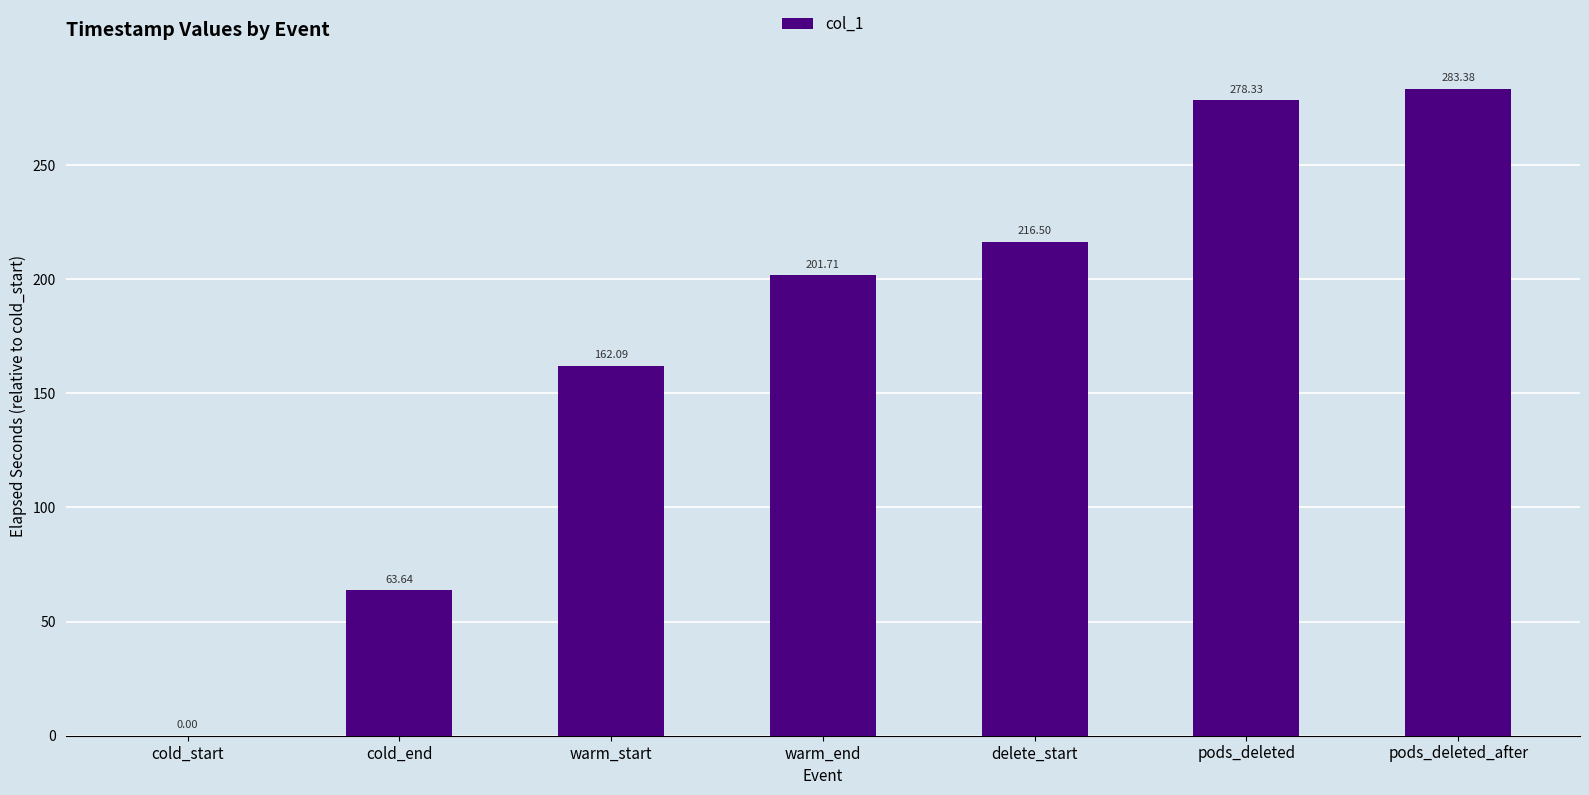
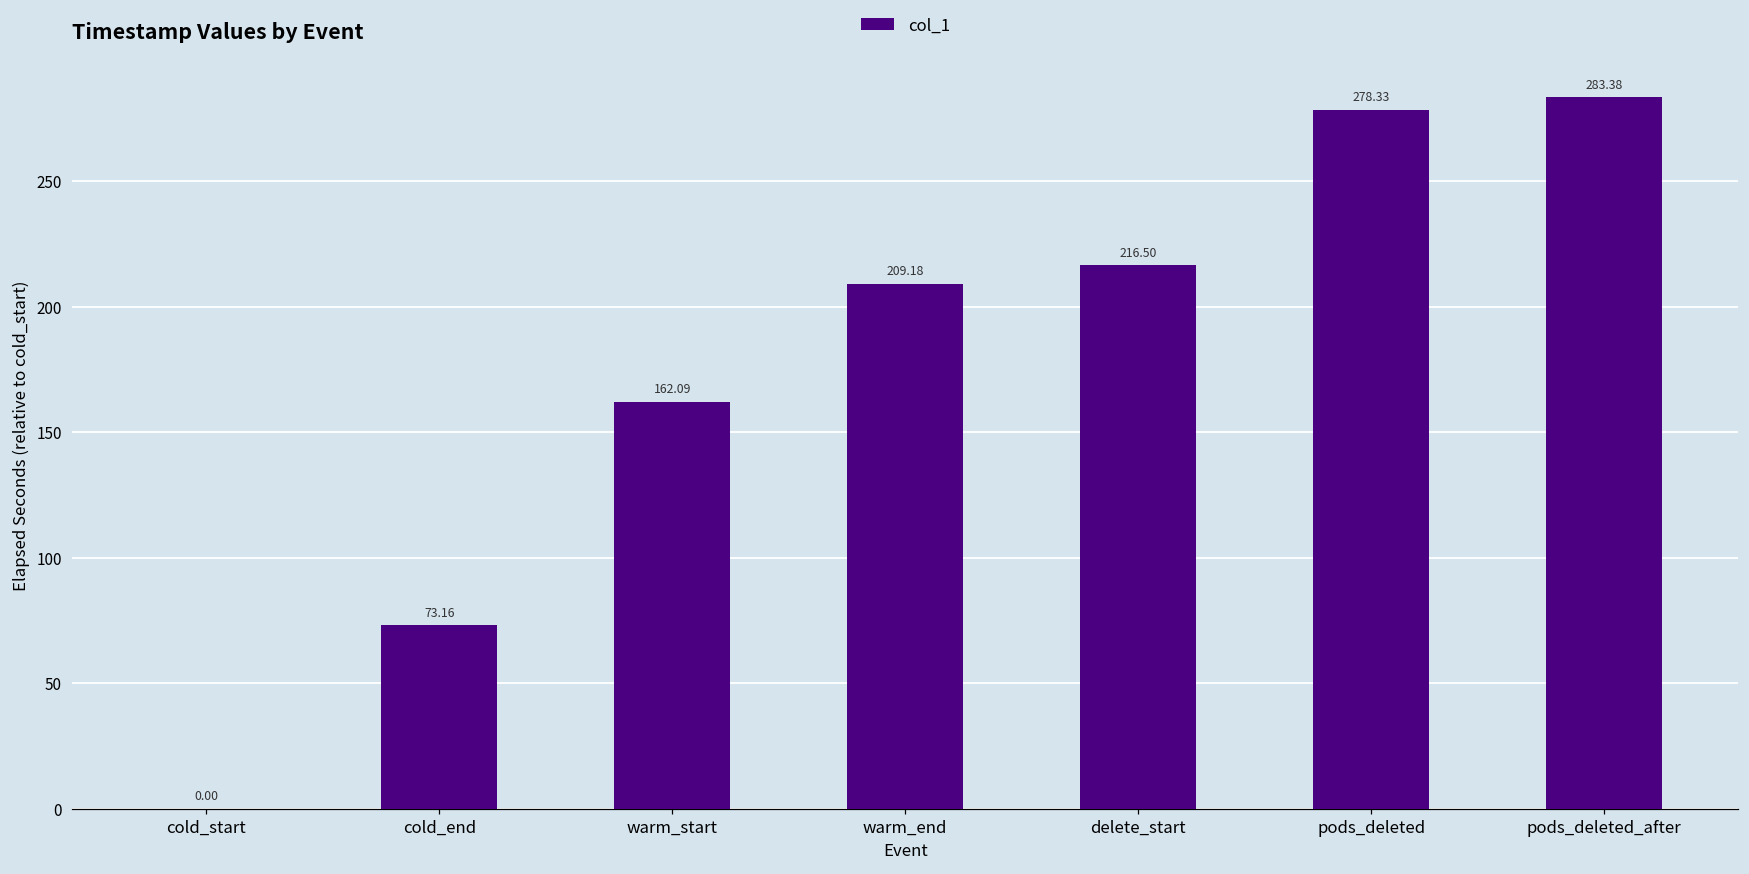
  {
    "cold_start": 0.00,
-   "cold_end": 63.64,
+   "cold_end": 73.16,
    "warm_start": 162.09,
-   "warm_end": 201.71,
+   "warm_end": 209.18,
    "delete_start": 216.50,
    "pods_deleted": 278.33,
    "pods_deleted_after": 283.38
  }
